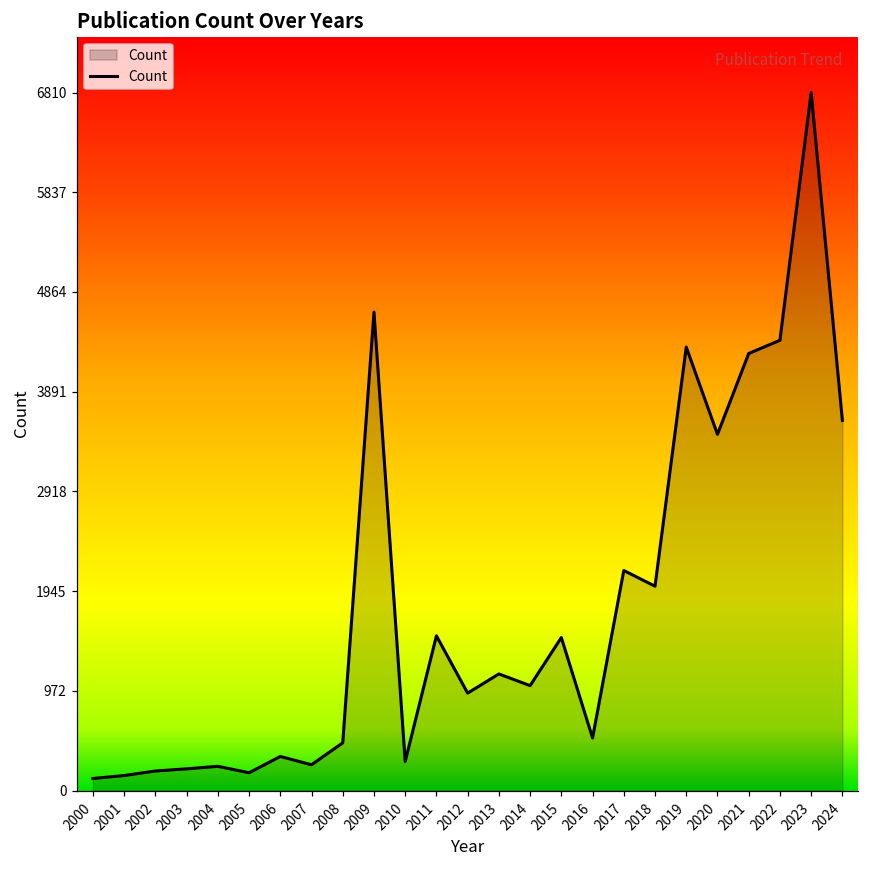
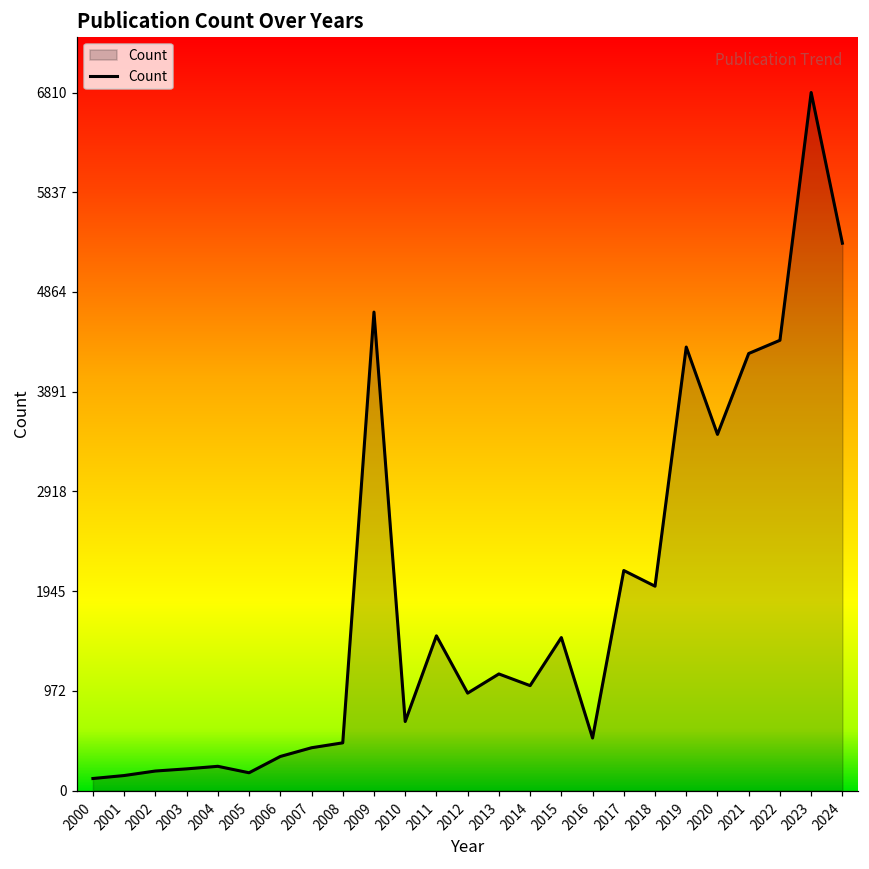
  {
    "2000": 100,
    "2001": 100,
    "2002": 200,
    "2003": 200,
    "2004": 200,
    "2005": 200,
    "2006": 300,
-   "2007": 300,
+   "2007": 400,
    "2008": 500,
    "2009": 4700,
-   "2010": 300,
+   "2010": 700,
    "2011": 1500,
    "2012": 1000,
    "2013": 1100,
    "2014": 1000,
    "2015": 1500,
    "2016": 500,
    "2017": 2100,
    "2018": 2000,
    "2019": 4300,
    "2020": 3500,
    "2021": 4300,
    "2022": 4400,
    "2023": 6800,
-   "2024": 3600
+   "2024": 5300
  }
